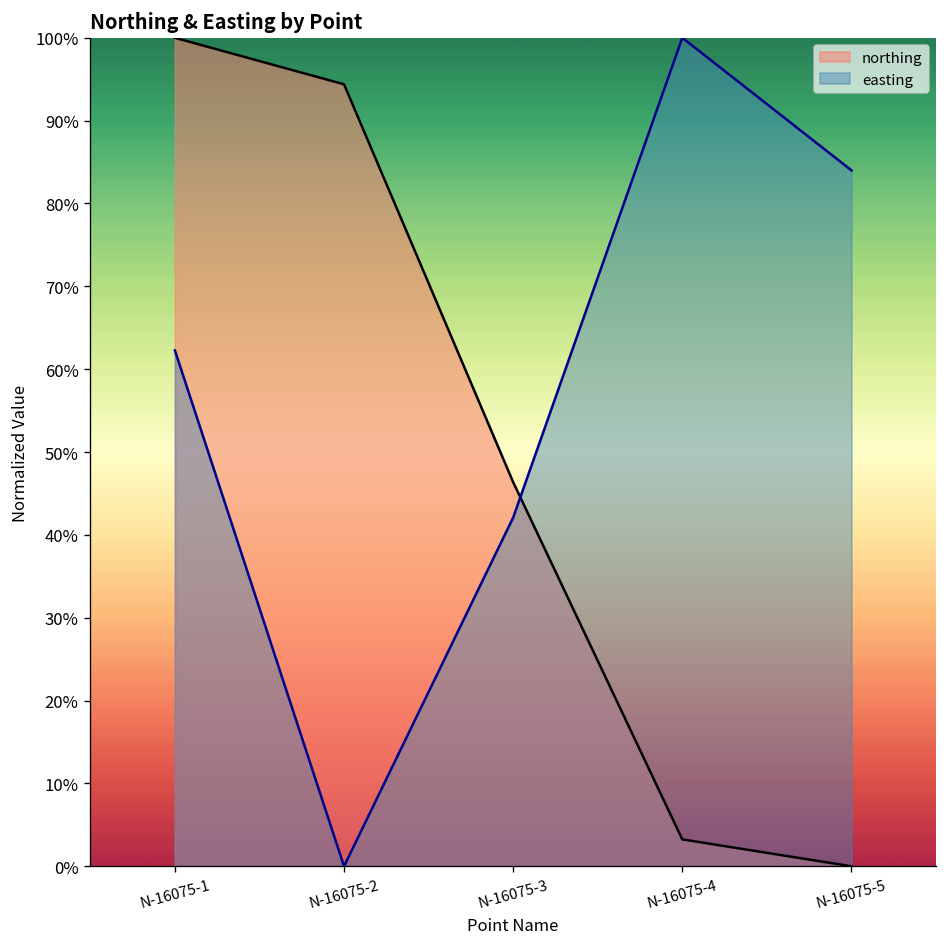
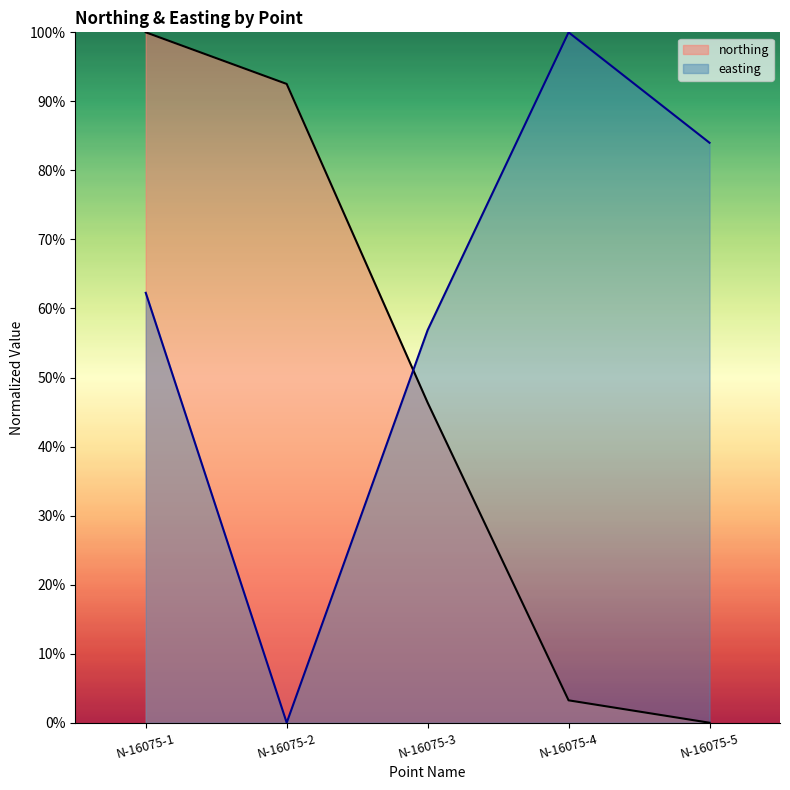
  {
    "northing": {
      "N-16075-1": "100%",
-     "N-16075-2": "94%",
+     "N-16075-2": "93%",
      "N-16075-3": "46%",
      "N-16075-4": "3%",
      "N-16075-5": "0%"
    },
    "easting": {
      "N-16075-1": "62%",
      "N-16075-2": "0%",
-     "N-16075-3": "42%",
+     "N-16075-3": "57%",
      "N-16075-4": "100%",
      "N-16075-5": "84%"
    }
  }
